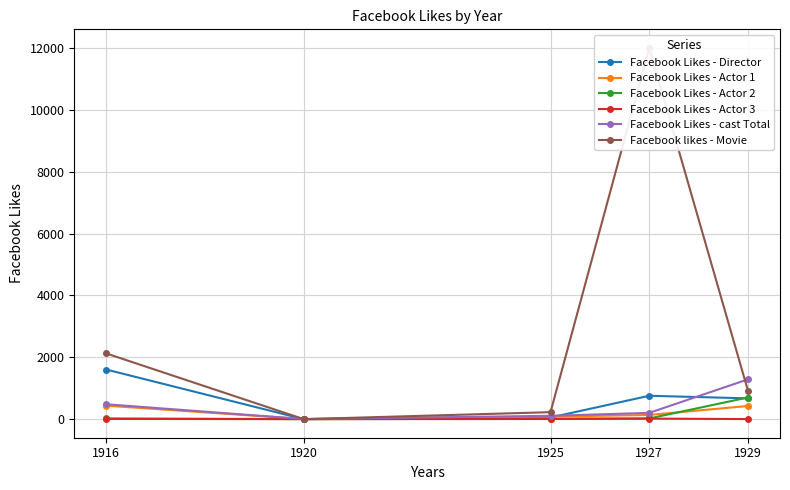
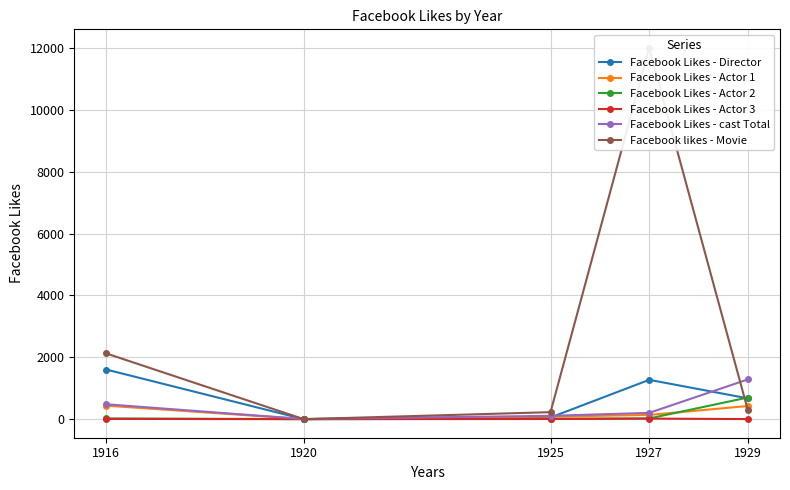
  {
    "Facebook Likes - Director": {
      "1916": 1600,
-     "1927": 800
+     "1927": 1300
    },
    "Facebook Likes - Actor 1": {
      "1929": 400
    },
    "Facebook Likes - Actor 3": {
      "1929": 0
    },
    "Facebook Likes - cast Total": {
      "1929": 1300
    },
    "Facebook likes - Movie": {
      "1916": 2100,
      "1925": 200,
-     "1929": 900
+     "1929": 300
    }
  }
